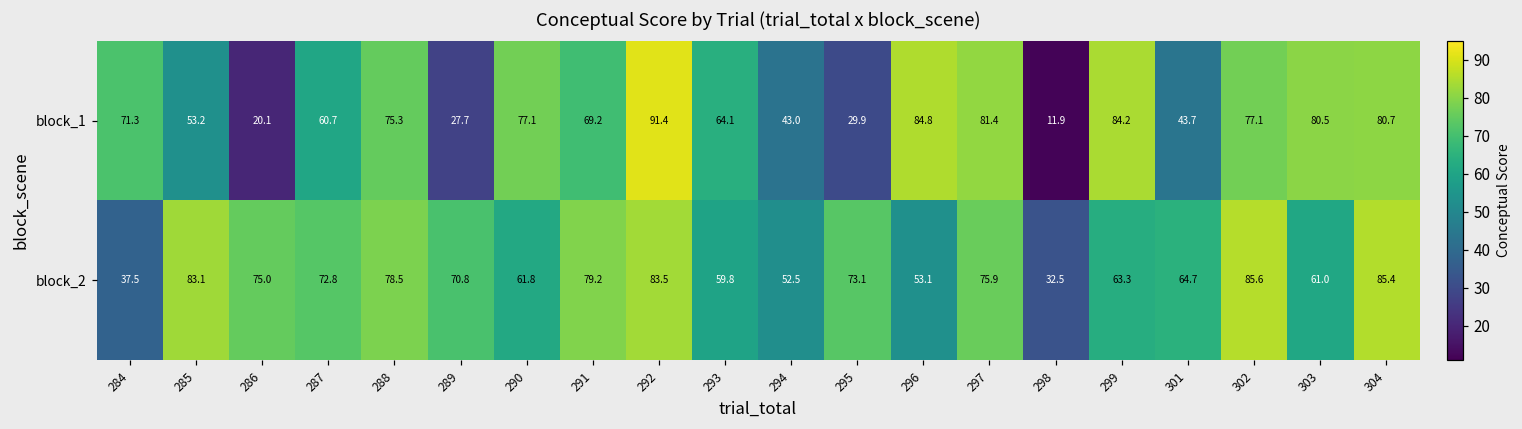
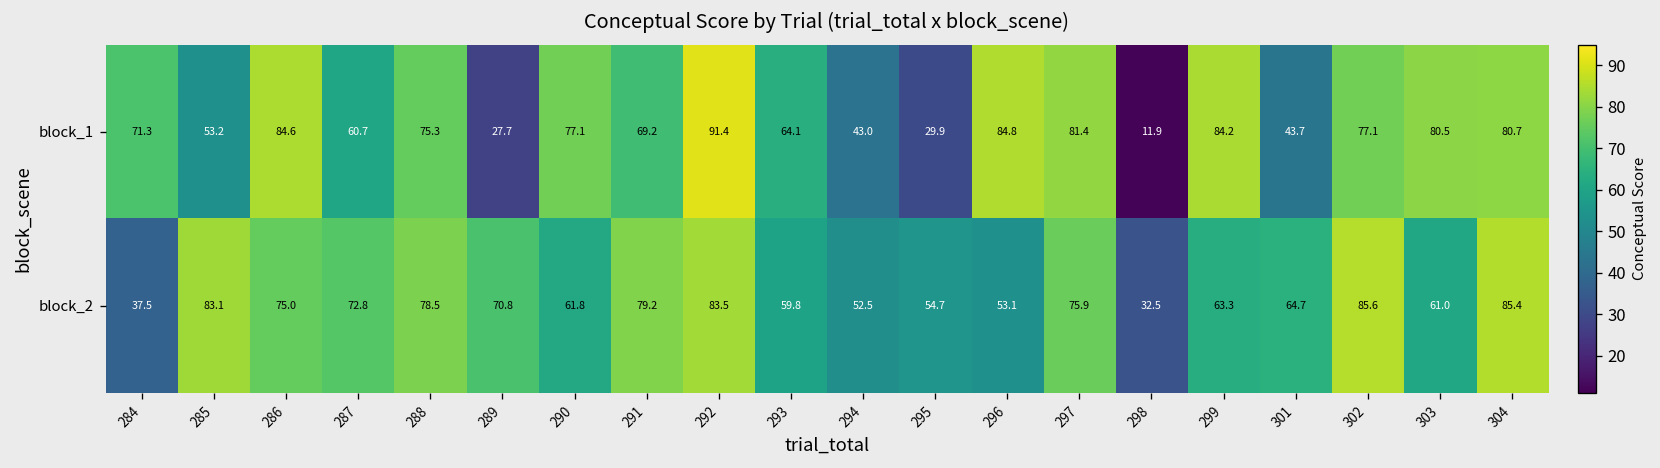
  {
    "block_1": {
      "284": 71.3,
      "285": 53.2,
-     "286": 20.1,
+     "286": 84.6,
      "287": 60.7,
      "288": 75.3,
      "289": 27.7,
      "290": 77.1,
      "291": 69.2,
      "292": 91.4,
      "293": 64.1,
      "294": 43.0,
      "295": 29.9,
      "296": 84.8,
      "297": 81.4,
      "298": 11.9,
      "299": 84.2,
      "301": 43.7,
      "302": 77.1,
      "303": 80.5,
      "304": 80.7
    },
    "block_2": {
      "284": 37.5,
      "285": 83.1,
      "286": 75.0,
      "287": 72.8,
      "288": 78.5,
      "289": 70.8,
      "290": 61.8,
      "291": 79.2,
      "292": 83.5,
      "293": 59.8,
      "294": 52.5,
-     "295": 73.1,
+     "295": 54.7,
      "296": 53.1,
      "297": 75.9,
      "298": 32.5,
      "299": 63.3,
      "301": 64.7,
      "302": 85.6,
      "303": 61.0,
      "304": 85.4
    }
  }
